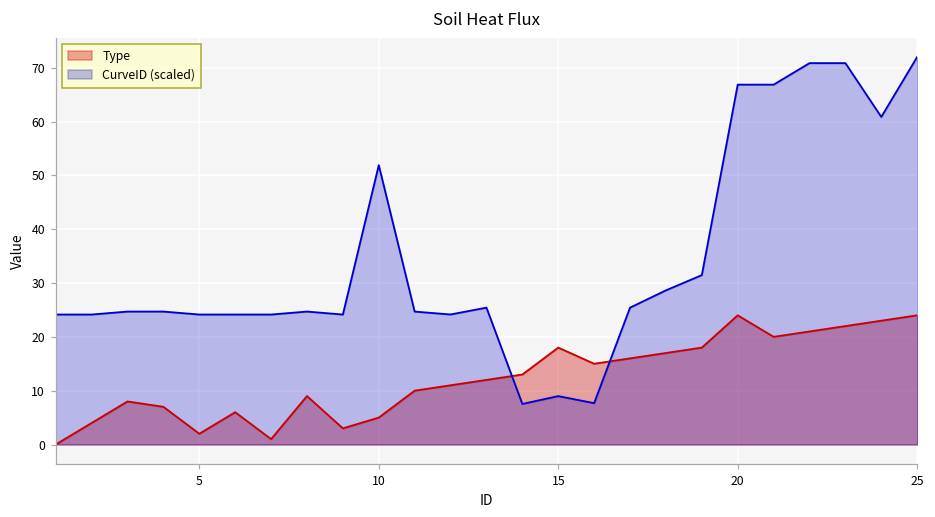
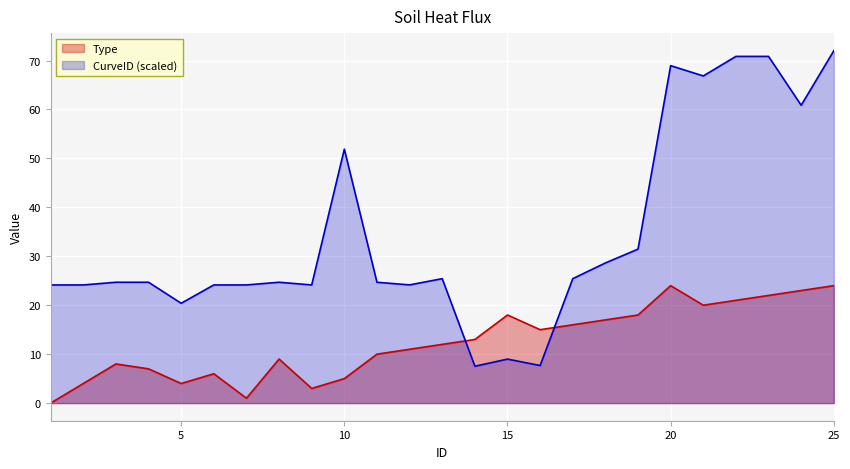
  {
    "Type": {
-     "5": 2,
+     "5": 4,
      "10": 5,
      "15": 18,
      "20": 24,
      "25": 24
    },
    "CurveID (scaled)": {
-     "5": 24,
+     "5": 20,
      "10": 52,
      "15": 9,
-     "20": 67,
+     "20": 69,
      "25": 72
    }
  }
